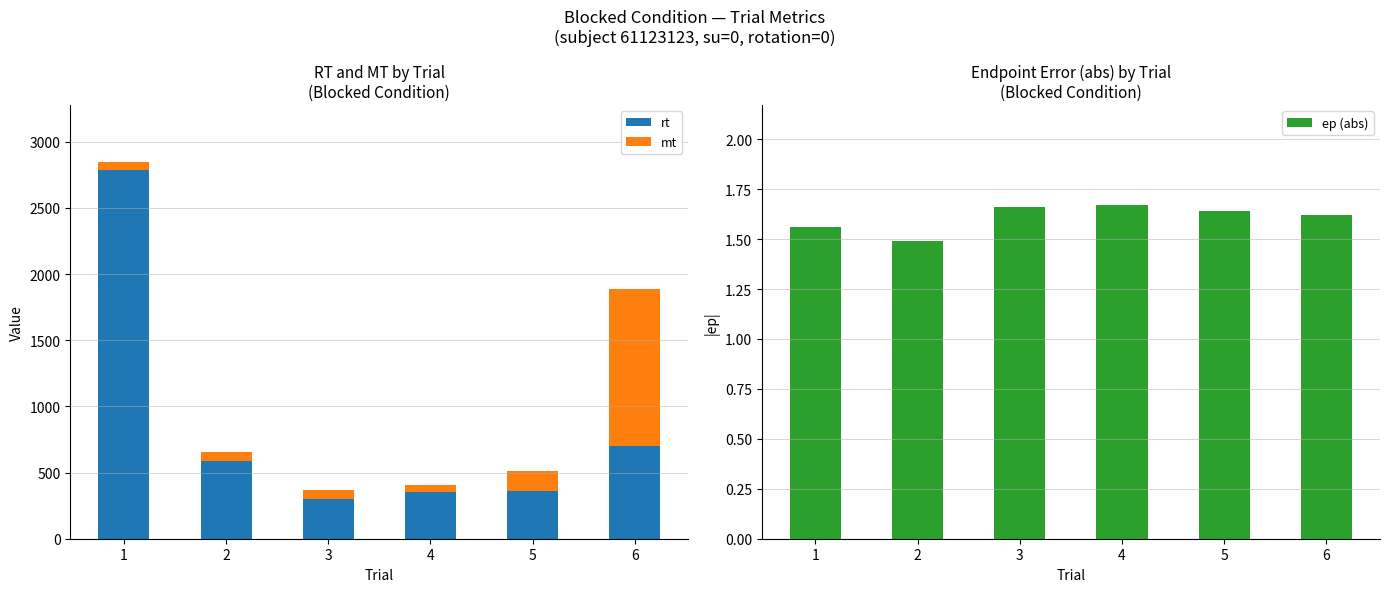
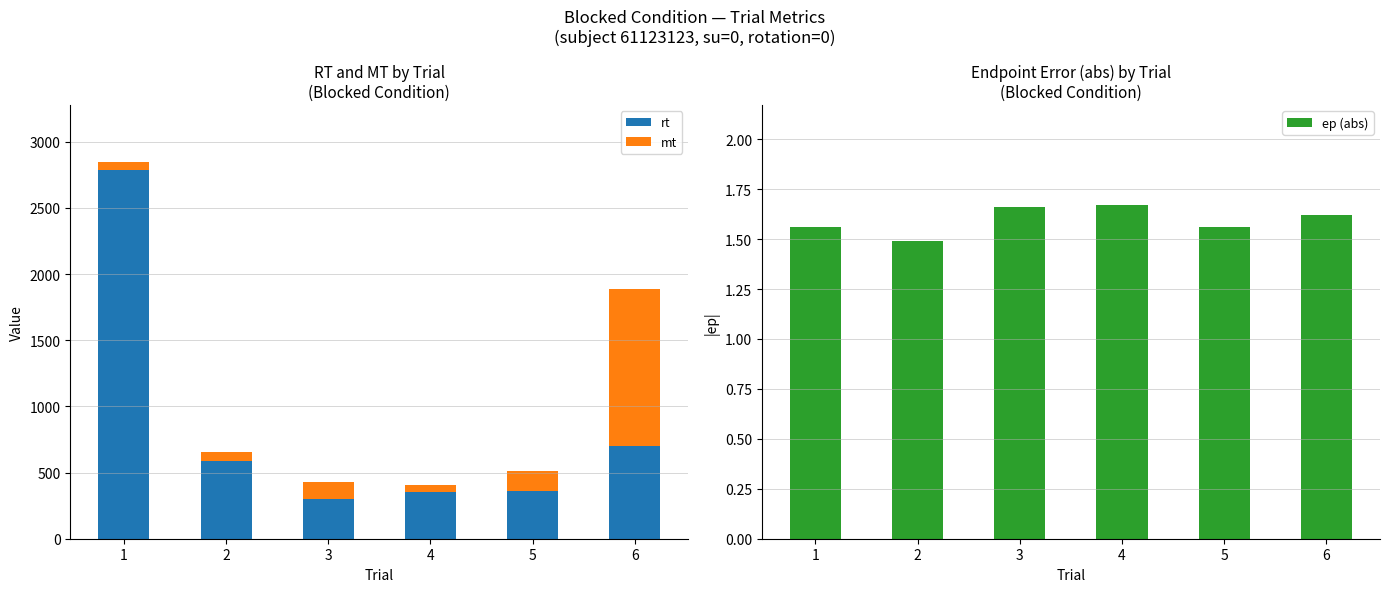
  {
    "RT and MT by Trial (Blocked Condition)": {
      "rt": {
        "1": 2780,
        "2": 580,
        "3": 300,
        "4": 350,
        "5": 360,
        "6": 700
      },
      "mt": {
        "1": 70,
        "2": 70,
-       "3": 70,
+       "3": 130,
        "4": 60,
        "5": 150,
        "6": 1190
      }
    },
    "Endpoint Error (abs) by Trial (Blocked Condition)": {
      "1": 1.56,
      "2": 1.49,
      "3": 1.66,
      "4": 1.67,
-     "5": 1.64,
+     "5": 1.56,
      "6": 1.62
    }
  }
